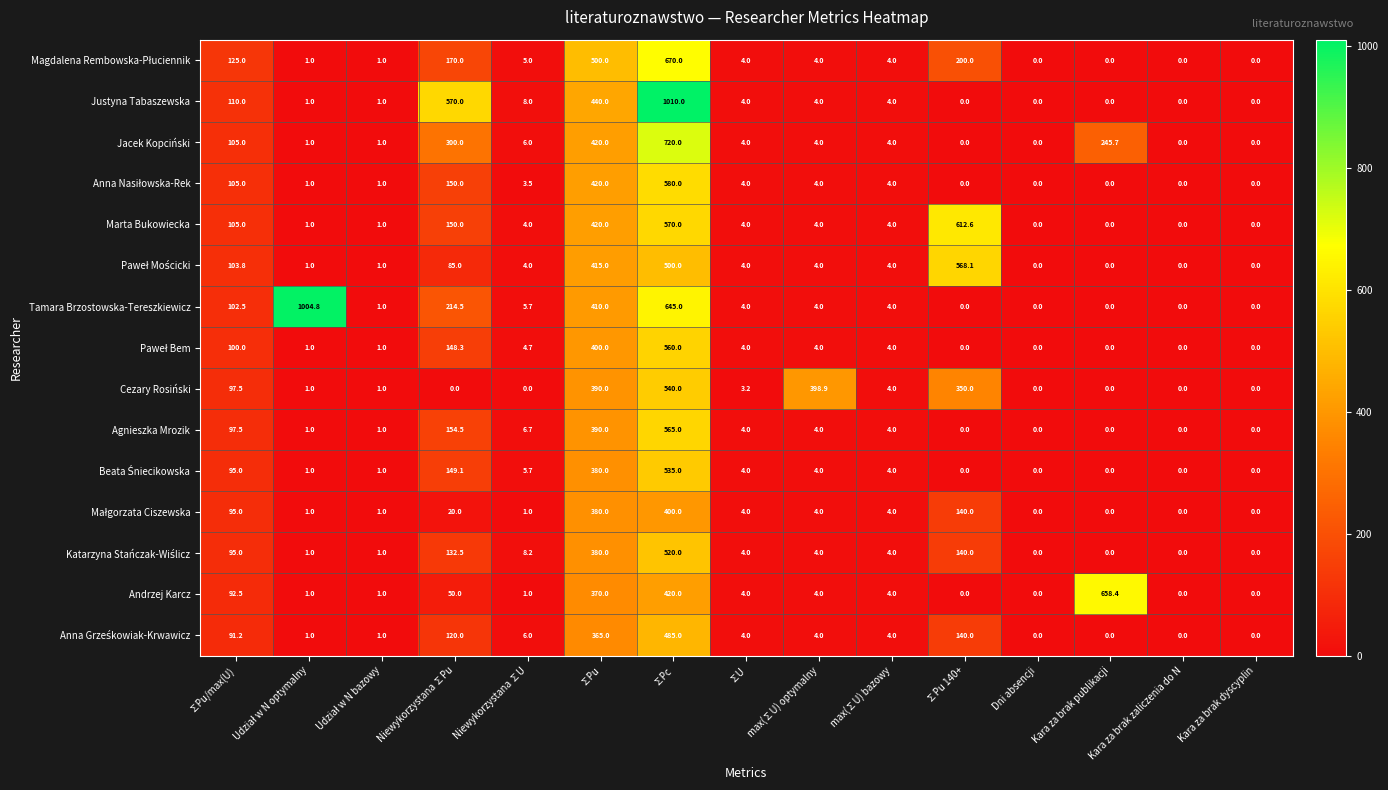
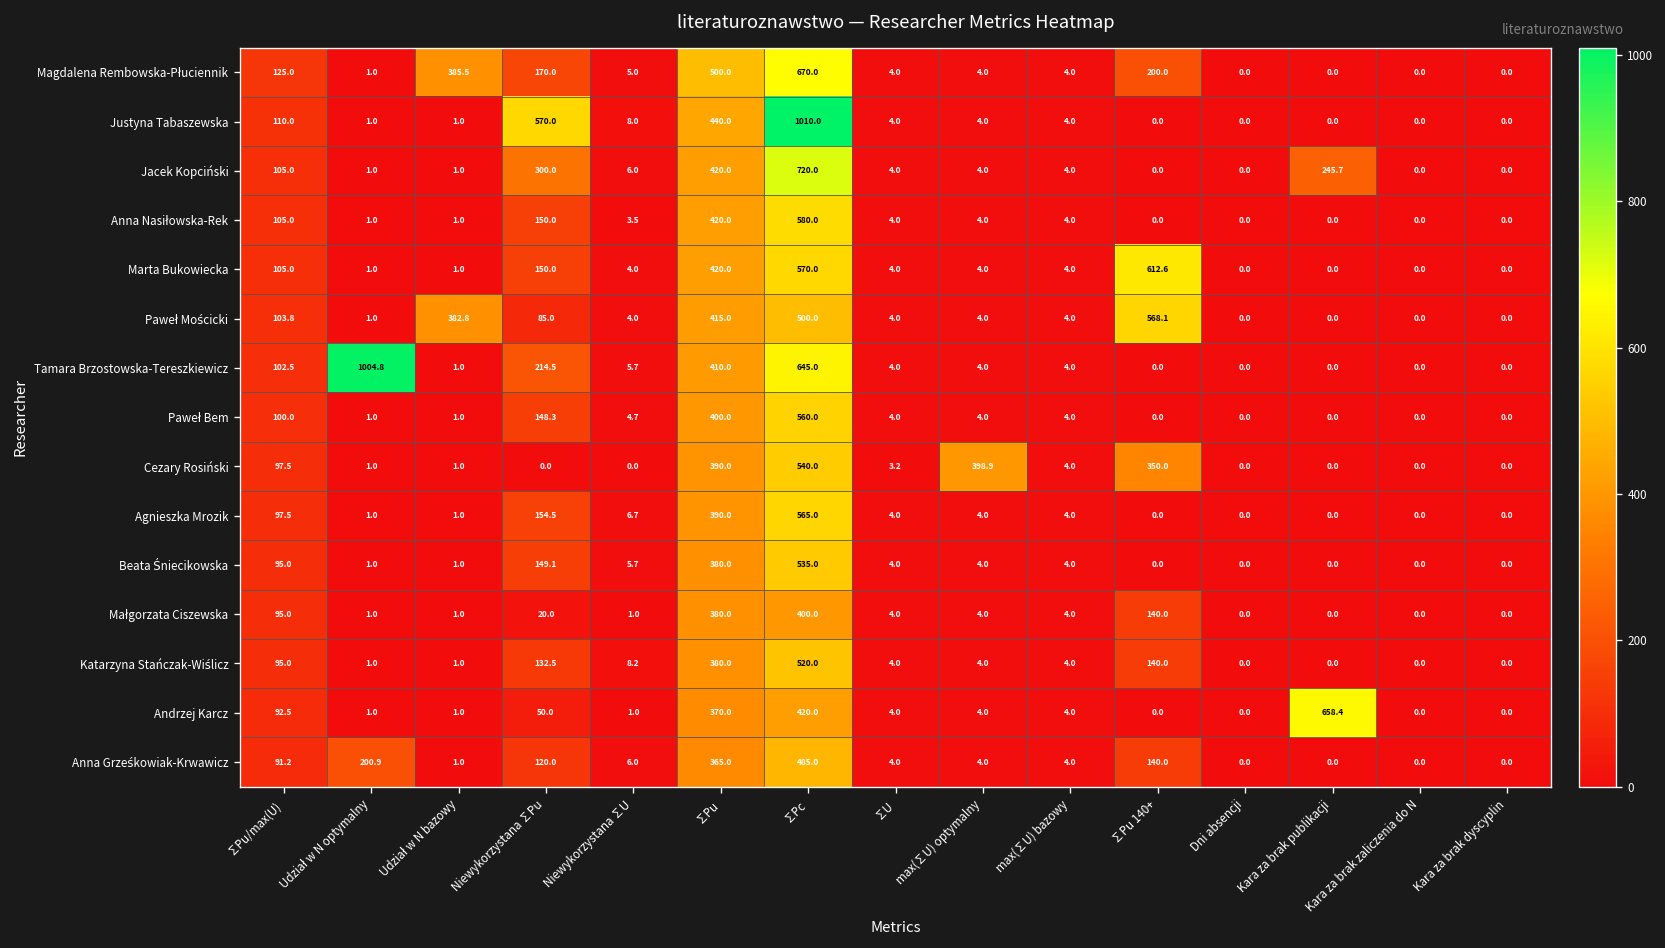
  {
    "Magdalena Rembowska-Płuciennik": {
      "∑Pu/max(U)": 125.0,
      "Udział w N optymalny": 1.0,
-     "Udział w N bazowy": 1.0,
+     "Udział w N bazowy": 385.5,
      "Niewykorzystana ∑Pu": 170.0,
      "Niewykorzystana ∑U": 5.0,
      "∑Pu": 500.0,
      "∑Pc": 670.0,
      "∑U": 4.0,
      "max(∑U) optymalny": 4.0,
      "max(∑U) bazowy": 4.0,
      "∑Pu 140+": 200.0,
      "Dni absencji": 0.0,
      "Kara za brak publikacji": 0.0,
      "Kara za brak zaliczenia do N": 0.0,
      "Kara za brak dyscyplin": 0.0
    },
    "Paweł Mościcki": {
      "∑Pu/max(U)": 103.8,
      "Udział w N optymalny": 1.0,
-     "Udział w N bazowy": 1.0,
+     "Udział w N bazowy": 382.8,
      "Niewykorzystana ∑Pu": 85.0,
      "Niewykorzystana ∑U": 4.0,
      "∑Pu": 415.0,
      "∑Pc": 500.0,
      "∑U": 4.0,
      "max(∑U) optymalny": 4.0,
      "max(∑U) bazowy": 4.0,
      "∑Pu 140+": 568.1,
      "Dni absencji": 0.0,
      "Kara za brak publikacji": 0.0,
      "Kara za brak zaliczenia do N": 0.0,
      "Kara za brak dyscyplin": 0.0
    },
    "Anna Grześkowiak-Krwawicz": {
      "∑Pu/max(U)": 91.2,
-     "Udział w N optymalny": 1.0,
+     "Udział w N optymalny": 200.9,
      "Udział w N bazowy": 1.0,
      "Niewykorzystana ∑Pu": 120.0,
      "Niewykorzystana ∑U": 6.0,
      "∑Pu": 365.0,
      "∑Pc": 485.0,
      "∑U": 4.0,
      "max(∑U) optymalny": 4.0,
      "max(∑U) bazowy": 4.0,
      "∑Pu 140+": 140.0,
      "Dni absencji": 0.0,
      "Kara za brak publikacji": 0.0,
      "Kara za brak zaliczenia do N": 0.0,
      "Kara za brak dyscyplin": 0.0
    }
  }
